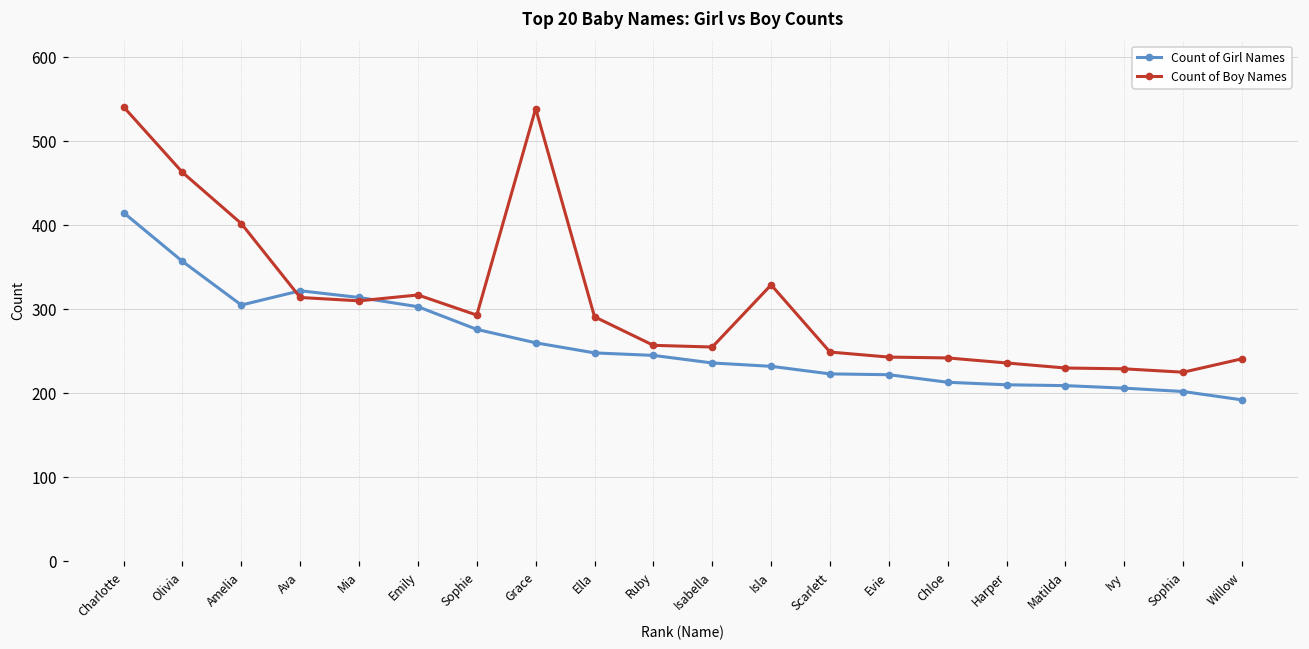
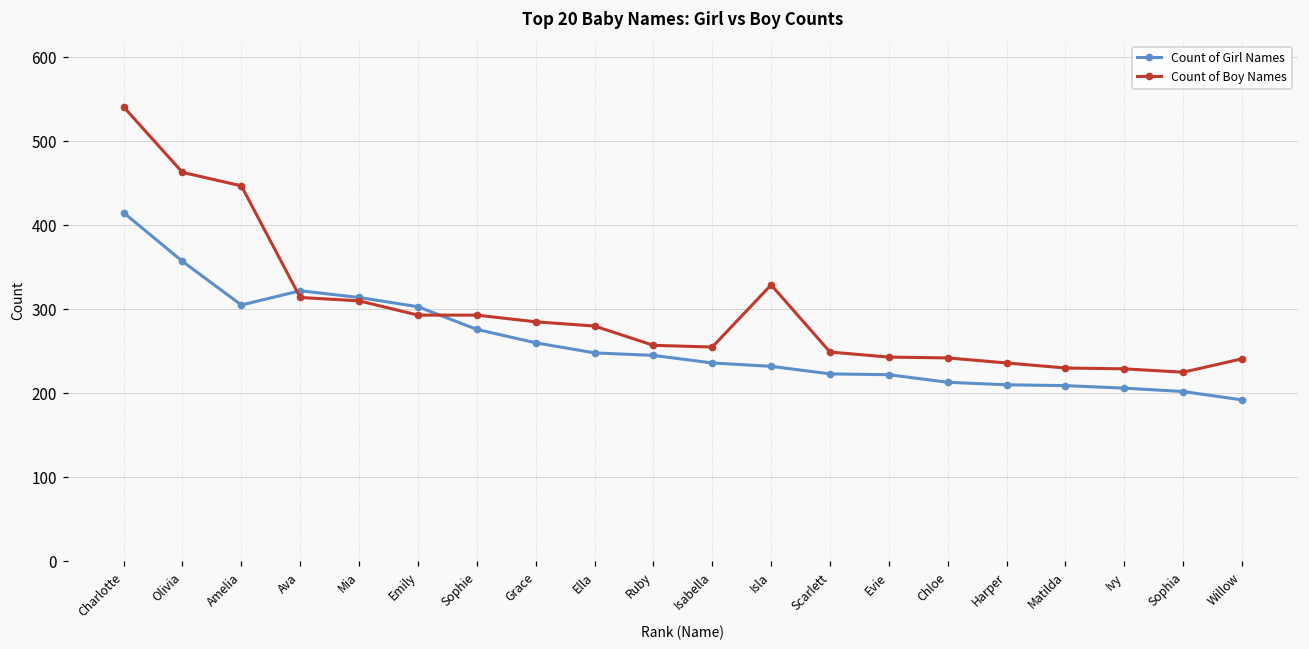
  {
    "Count of Girl Names": {
      "Charlotte": 420,
      "Olivia": 360,
      "Amelia": 310,
      "Ava": 320,
      "Mia": 310,
      "Emily": 300,
      "Sophie": 280,
      "Grace": 260,
      "Ella": 250,
      "Ruby": 250,
      "Isabella": 240,
      "Isla": 230,
      "Scarlett": 220,
      "Evie": 220,
      "Chloe": 210,
      "Harper": 210,
      "Matilda": 210,
      "Ivy": 210,
      "Sophia": 200,
      "Willow": 190
    },
    "Count of Boy Names": {
      "Charlotte": 540,
      "Olivia": 460,
-     "Amelia": 400,
+     "Amelia": 450,
      "Ava": 310,
      "Mia": 310,
-     "Emily": 320,
+     "Emily": 290,
      "Sophie": 290,
-     "Grace": 540,
-     "Ella": 290,
+     "Grace": 290,
+     "Ella": 280,
      "Ruby": 260,
      "Isabella": 260,
      "Isla": 330,
      "Scarlett": 250,
      "Evie": 240,
      "Chloe": 240,
      "Harper": 240,
      "Matilda": 230,
      "Ivy": 230,
      "Sophia": 230,
      "Willow": 240
    }
  }
